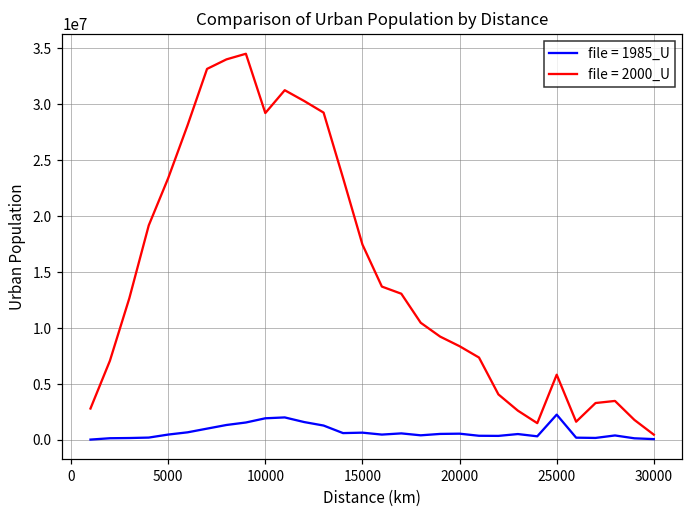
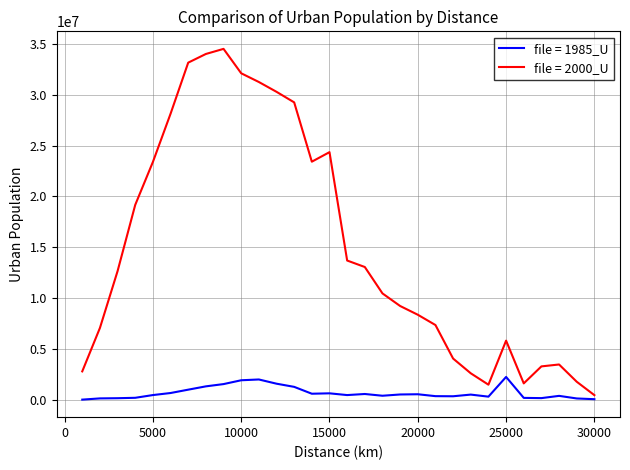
  {
    "file = 1985_U": {
      "5000": 500000,
      "10000": 1900000,
      "15000": 700000,
      "20000": 600000,
      "25000": 2300000,
      "30000": 100000
    },
    "file = 2000_U": {
      "5000": 23400000,
-     "10000": 29200000,
-     "15000": 17500000,
+     "10000": 32100000,
+     "15000": 24400000,
      "20000": 8400000,
      "25000": 5800000,
      "30000": 500000
    }
  }
